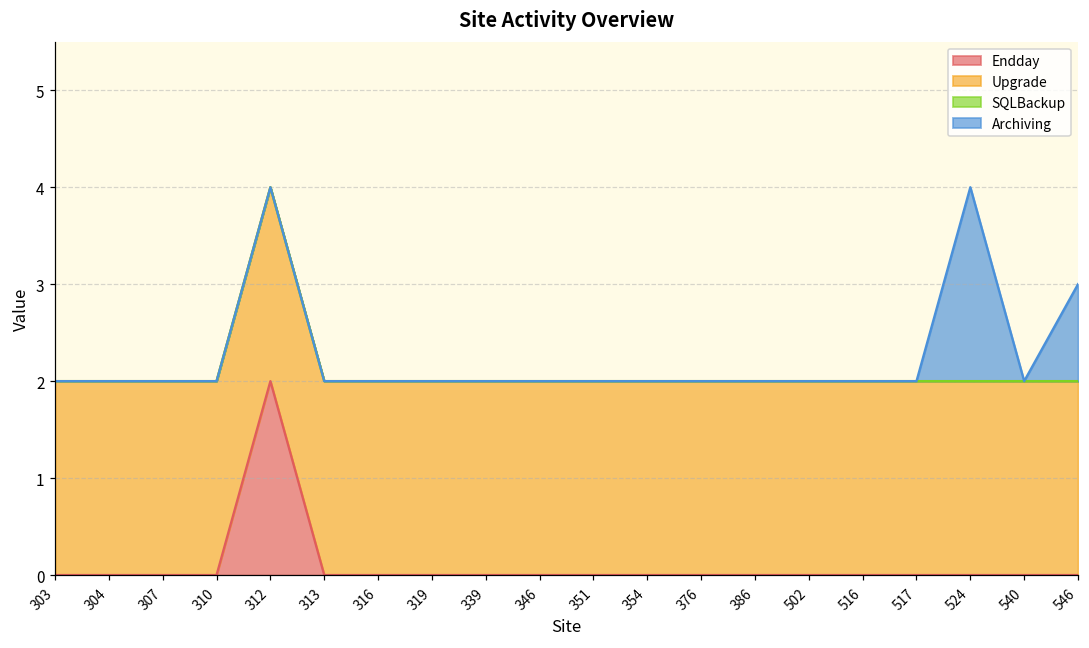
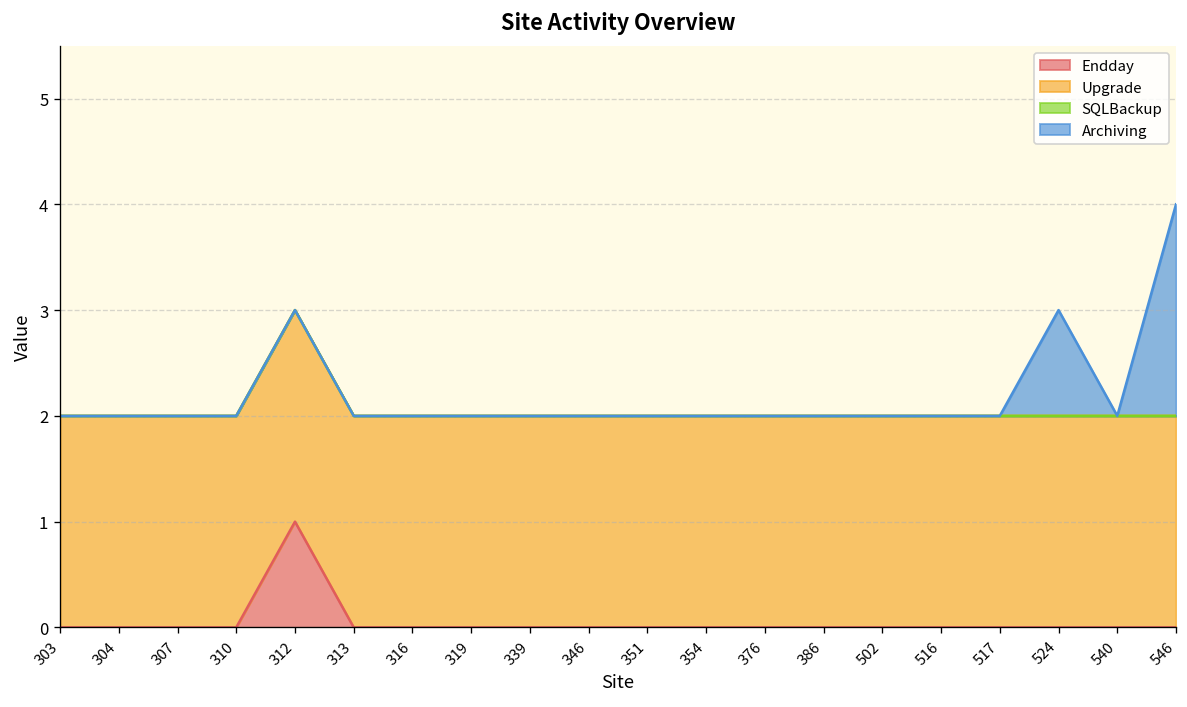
  {
    "Endday": {
      "303": 0,
      "304": 0,
      "307": 0,
      "310": 0,
-     "312": 2,
+     "312": 1,
      "313": 0,
      "316": 0,
      "319": 0,
      "339": 0,
      "346": 0,
      "351": 0,
      "354": 0,
      "376": 0,
      "386": 0,
      "502": 0,
      "516": 0,
      "517": 0,
      "524": 0,
      "540": 0,
      "546": 0
    },
    "Archiving": {
-     "524": 2,
-     "546": 1
+     "524": 1,
+     "546": 2
    }
  }
